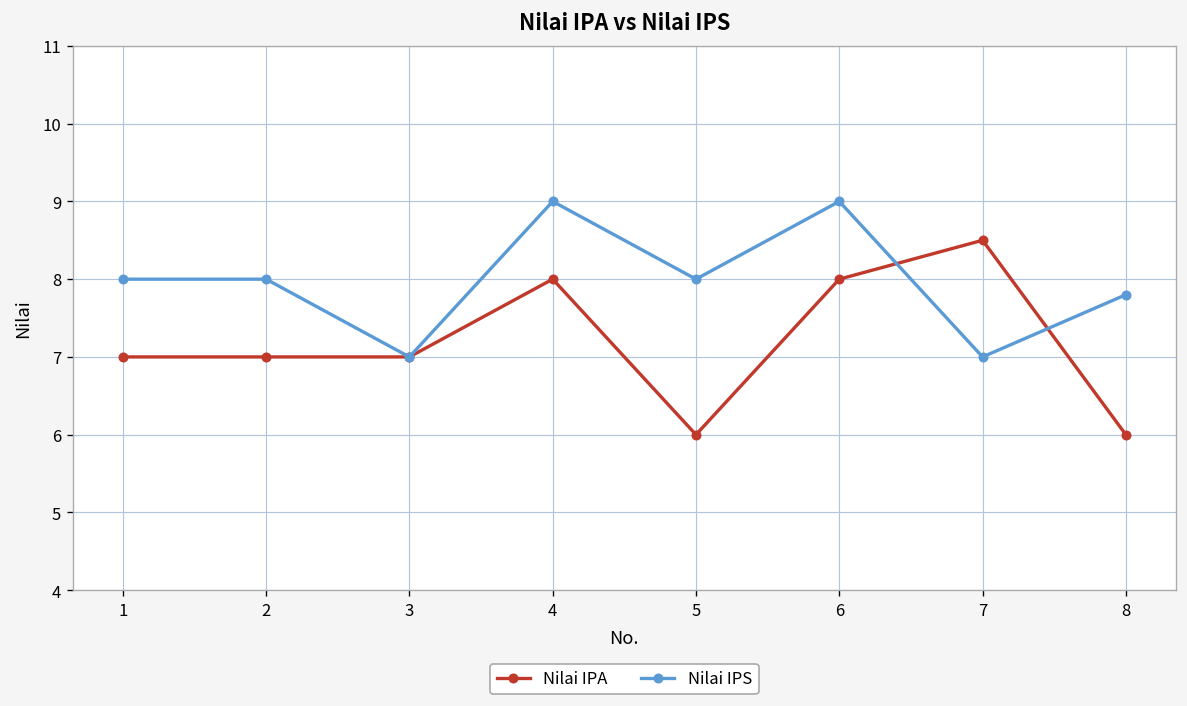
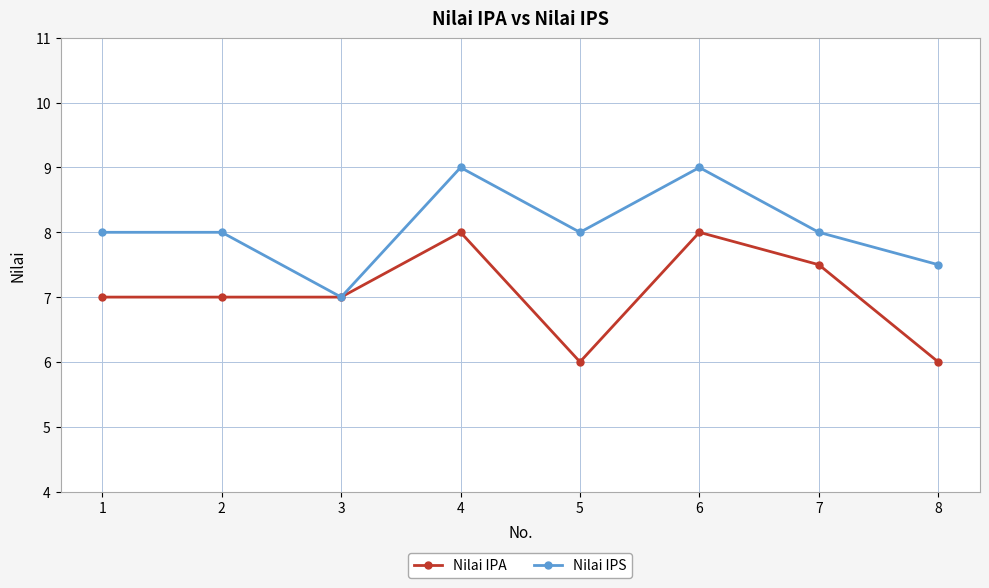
  {
    "Nilai IPA": {
      "1": 7.0,
      "2": 7.0,
      "4": 8.0,
      "5": 6.0,
      "6": 8.0,
-     "7": 8.5,
+     "7": 7.5,
      "8": 6.0
    },
    "Nilai IPS": {
      "1": 8.0,
      "2": 8.0,
      "4": 9.0,
      "5": 8.0,
      "6": 9.0,
-     "7": 7,
-     "8": 7.8
+     "7": 8,
+     "8": 7.5
    }
  }
